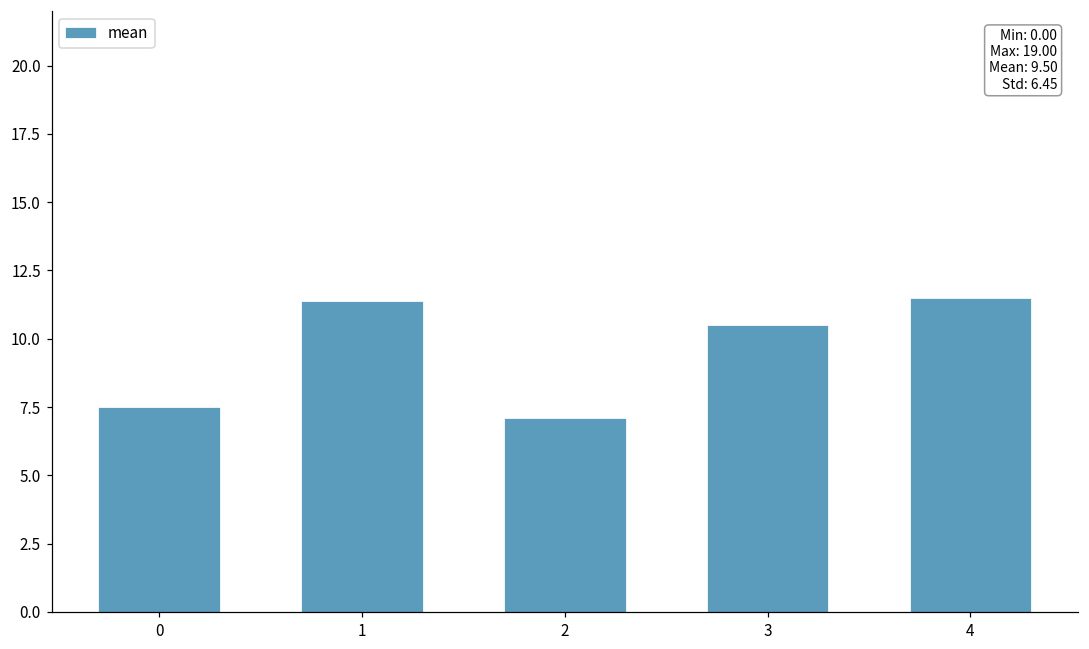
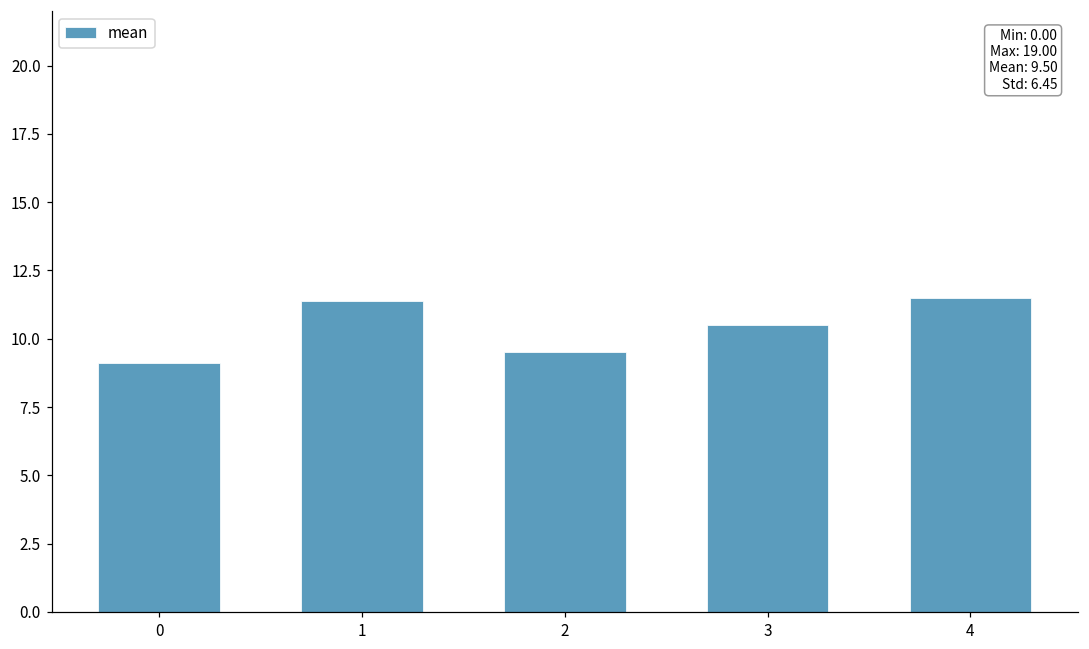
  {
-   "0": 7.5,
+   "0": 9.1,
    "1": 11.4,
-   "2": 7.1,
+   "2": 9.5,
    "3": 10.5,
    "4": 11.5
  }
